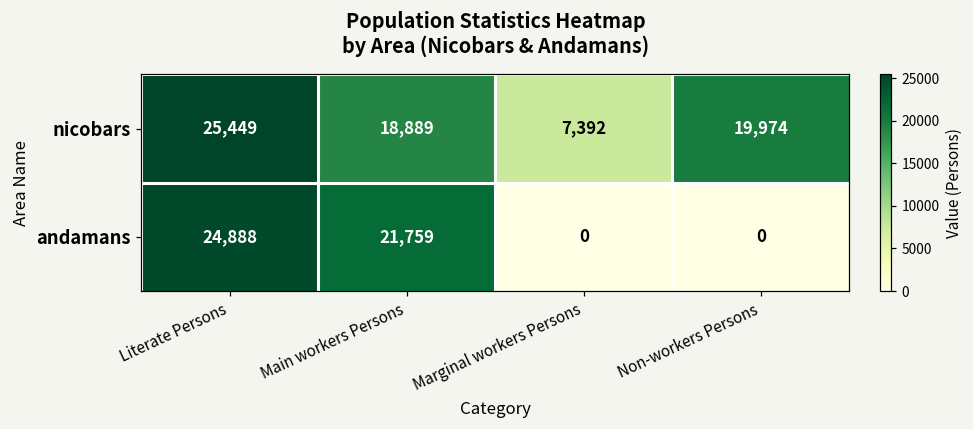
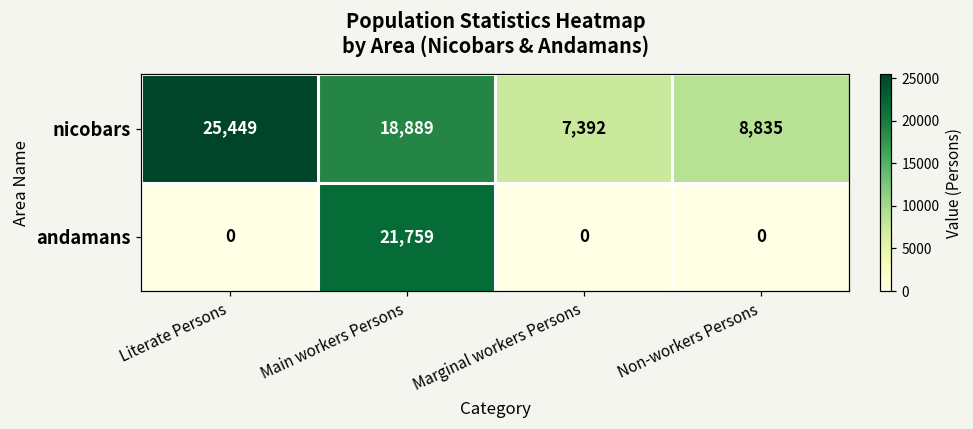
  {
    "nicobars": {
      "Literate Persons": "25,449",
      "Main workers Persons": "18,889",
      "Marginal workers Persons": "7,392",
-     "Non-workers Persons": "19,974"
+     "Non-workers Persons": "8,835"
    },
    "andamans": {
-     "Literate Persons": "24,888",
+     "Literate Persons": "0",
      "Main workers Persons": "21,759",
      "Marginal workers Persons": "0",
      "Non-workers Persons": "0"
    }
  }
